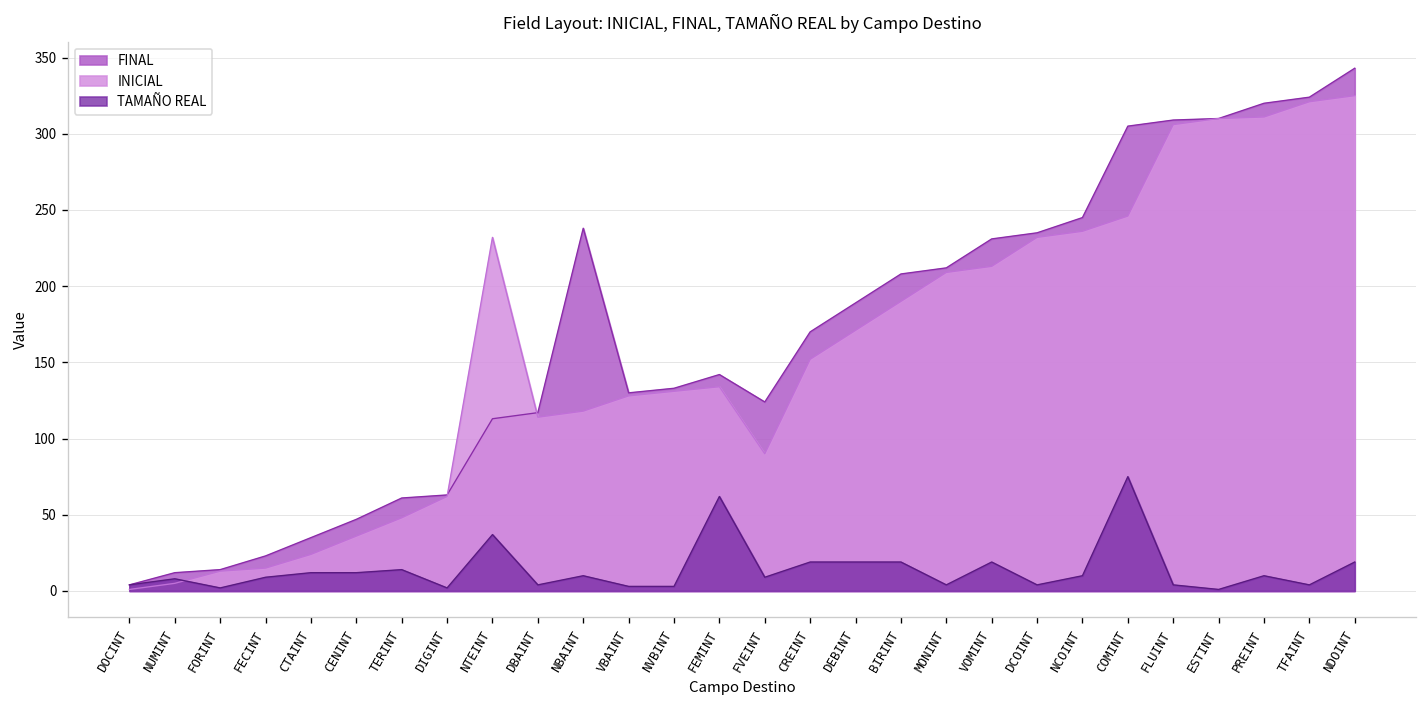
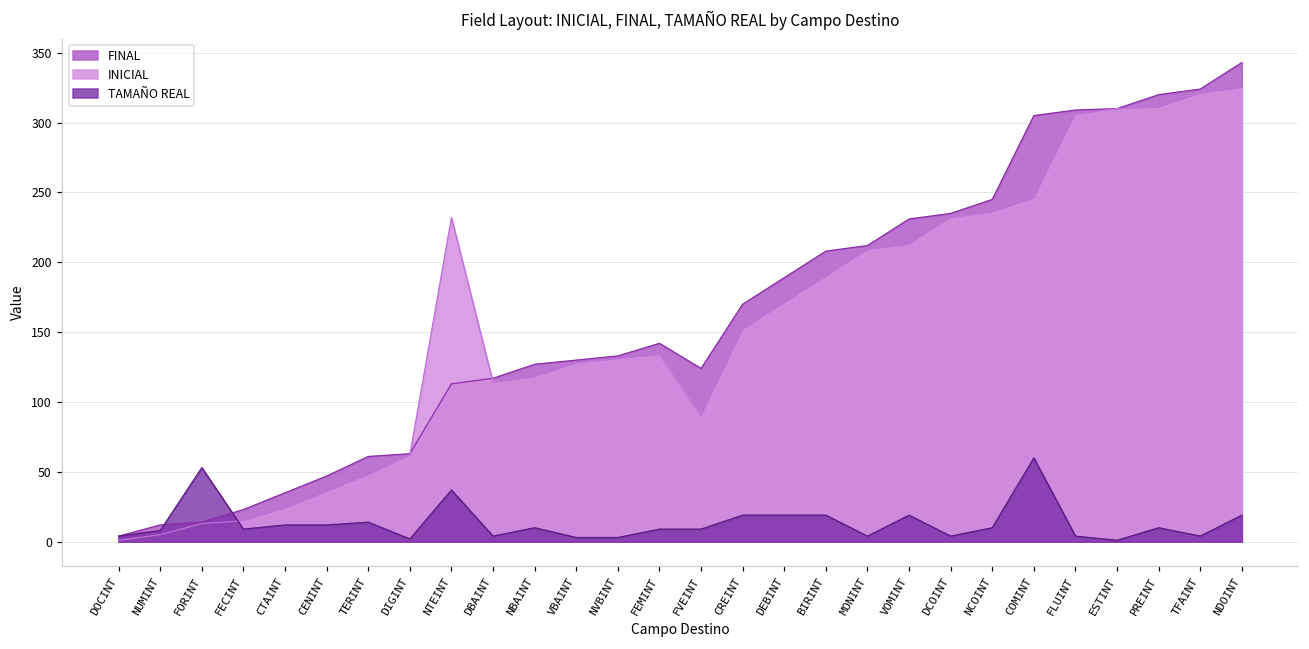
  {
    "FINAL": {
      "NUMINT": 12,
      "FECINT": 23,
      "CTAINT": 35,
      "CENINT": 47,
      "TERINT": 61,
      "NTEINT": 113,
      "DBAINT": 117,
-     "NBAINT": 238,
+     "NBAINT": 127,
      "FEMINT": 142,
      "FVEINT": 124,
      "CREINT": 170,
      "DEBINT": 189,
      "BIRINT": 208,
      "MONINT": 212,
      "VOMINT": 231,
      "DCOINT": 235,
      "NCOINT": 245,
      "COMINT": 305,
      "FLUINT": 309,
      "PREINT": 320,
      "TFAINT": 324,
      "NDOINT": 343
    },
    "INICIAL": {
      "DOCINT": 1,
      "NUMINT": 5,
      "FECINT": 15,
      "CTAINT": 24,
      "CENINT": 36,
      "TERINT": 48,
      "NTEINT": 232,
      "DBAINT": 114,
      "NBAINT": 118,
      "FEMINT": 134,
      "FVEINT": 90,
      "CREINT": 152,
      "DEBINT": 171,
      "BIRINT": 190,
      "MONINT": 209,
      "VOMINT": 213,
      "DCOINT": 232,
      "NCOINT": 236,
      "COMINT": 246,
      "FLUINT": 306,
      "PREINT": 311,
      "TFAINT": 321,
      "NDOINT": 325
    },
    "TAMAÑO REAL": {
      "NUMINT": 8,
-     "FORINT": 2,
+     "FORINT": 53,
      "FECINT": 9,
      "CTAINT": 12,
      "CENINT": 12,
      "TERINT": 14,
      "DIGINT": 2,
      "NTEINT": 37,
      "DBAINT": 4,
      "NBAINT": 10,
      "VBAINT": 3,
      "NVBINT": 3,
-     "FEMINT": 62,
+     "FEMINT": 9,
      "FVEINT": 9,
      "CREINT": 19,
      "DEBINT": 19,
      "BIRINT": 19,
      "MONINT": 4,
      "VOMINT": 19,
      "DCOINT": 4,
      "NCOINT": 10,
-     "COMINT": 75,
+     "COMINT": 60,
      "FLUINT": 4,
      "ESTINT": 1,
      "PREINT": 10,
      "TFAINT": 4,
      "NDOINT": 19
    }
  }
